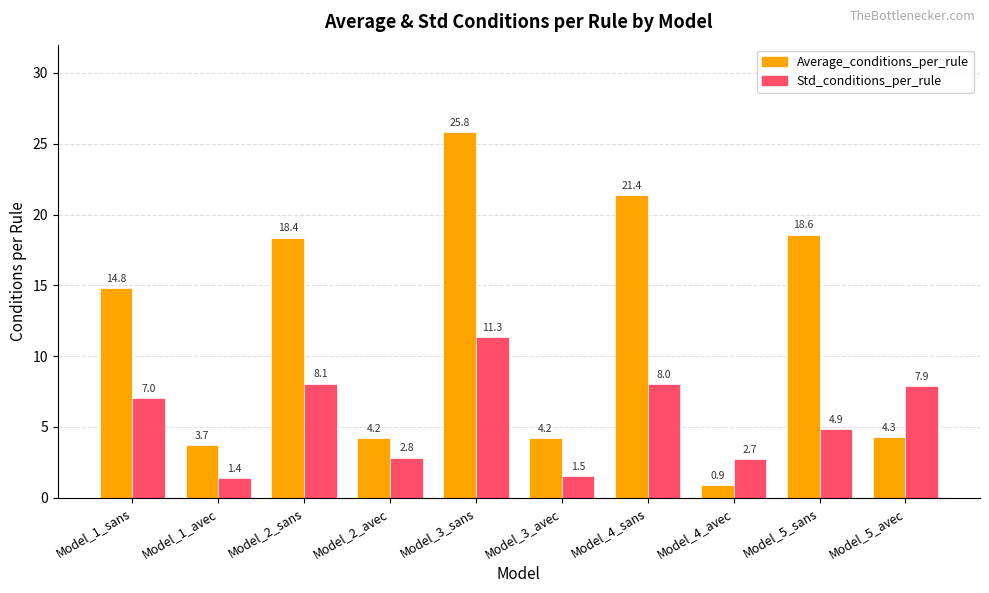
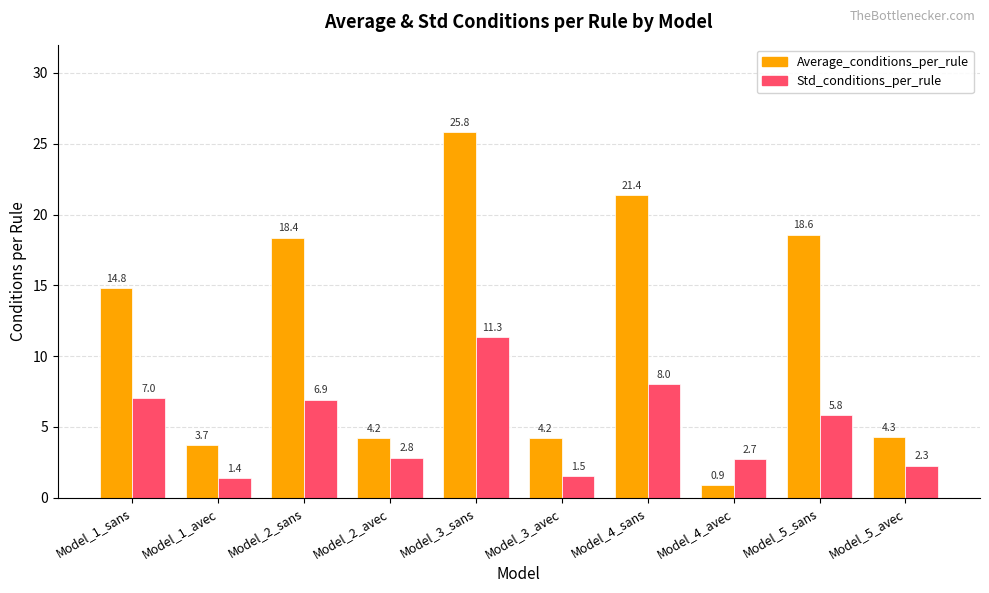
  {
    "Average_conditions_per_rule": {
      "Model_1_sans": 14.8,
      "Model_1_avec": 3.7,
      "Model_2_sans": 18.4,
      "Model_2_avec": 4.2,
      "Model_3_sans": 25.8,
      "Model_3_avec": 4.2,
      "Model_4_sans": 21.4,
      "Model_4_avec": 0.9,
      "Model_5_sans": 18.6,
      "Model_5_avec": 4.3
    },
    "Std_conditions_per_rule": {
      "Model_1_sans": 7.0,
      "Model_1_avec": 1.4,
-     "Model_2_sans": 8.1,
+     "Model_2_sans": 6.9,
      "Model_2_avec": 2.8,
      "Model_3_sans": 11.3,
      "Model_3_avec": 1.5,
      "Model_4_sans": 8.0,
      "Model_4_avec": 2.7,
-     "Model_5_sans": 4.9,
-     "Model_5_avec": 7.9
+     "Model_5_sans": 5.8,
+     "Model_5_avec": 2.3
    }
  }
